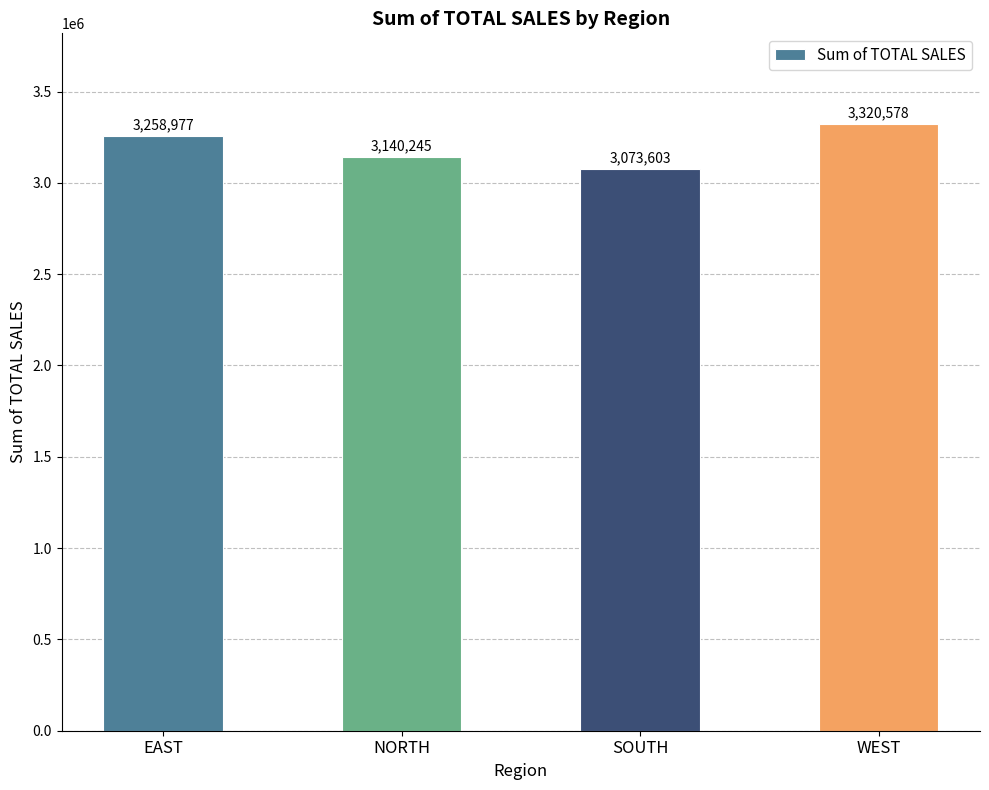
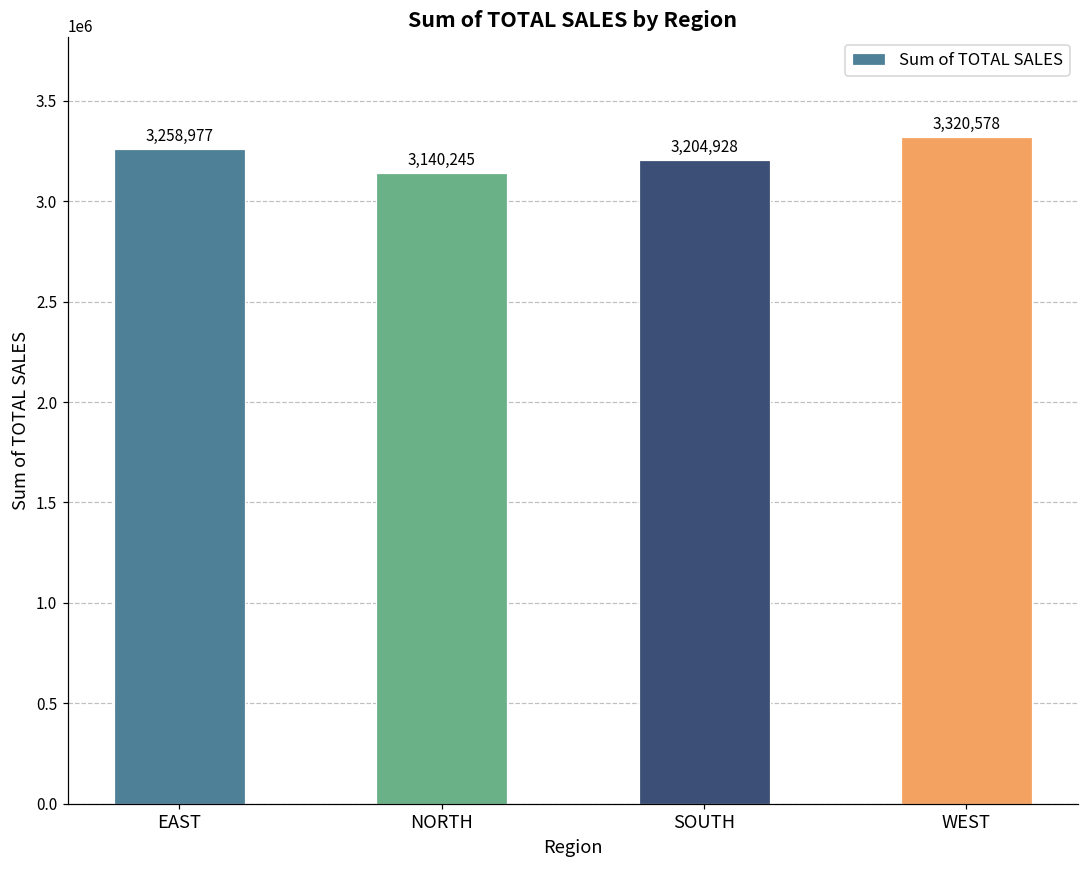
  {
    "EAST": "3,258,977",
    "NORTH": "3,140,245",
-   "SOUTH": "3,073,603",
+   "SOUTH": "3,204,928",
    "WEST": "3,320,578"
  }
